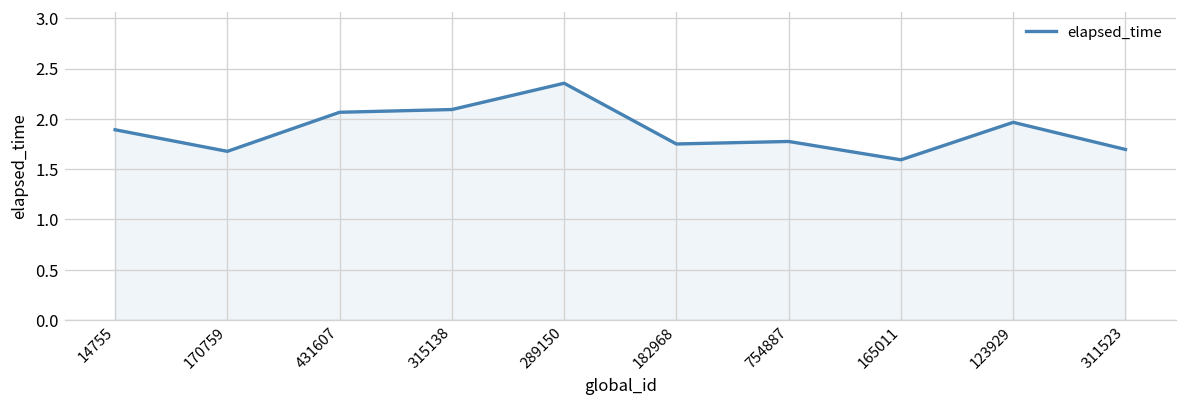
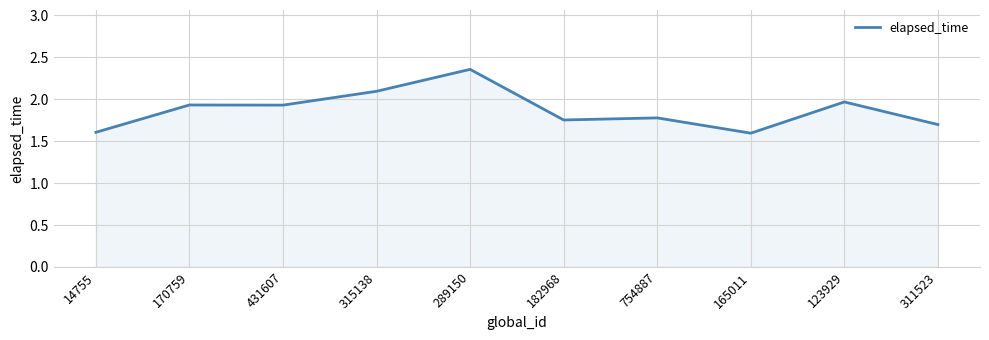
  {
-   "14755": 1.9,
-   "170759": 1.7,
-   "431607": 2.1,
+   "14755": 1.6,
+   "170759": 1.9,
+   "431607": 1.9,
    "315138": 2.1,
    "289150": 2.4,
    "182968": 1.8,
    "754887": 1.8,
    "165011": 1.6,
    "123929": 2.0,
    "311523": 1.7
  }
